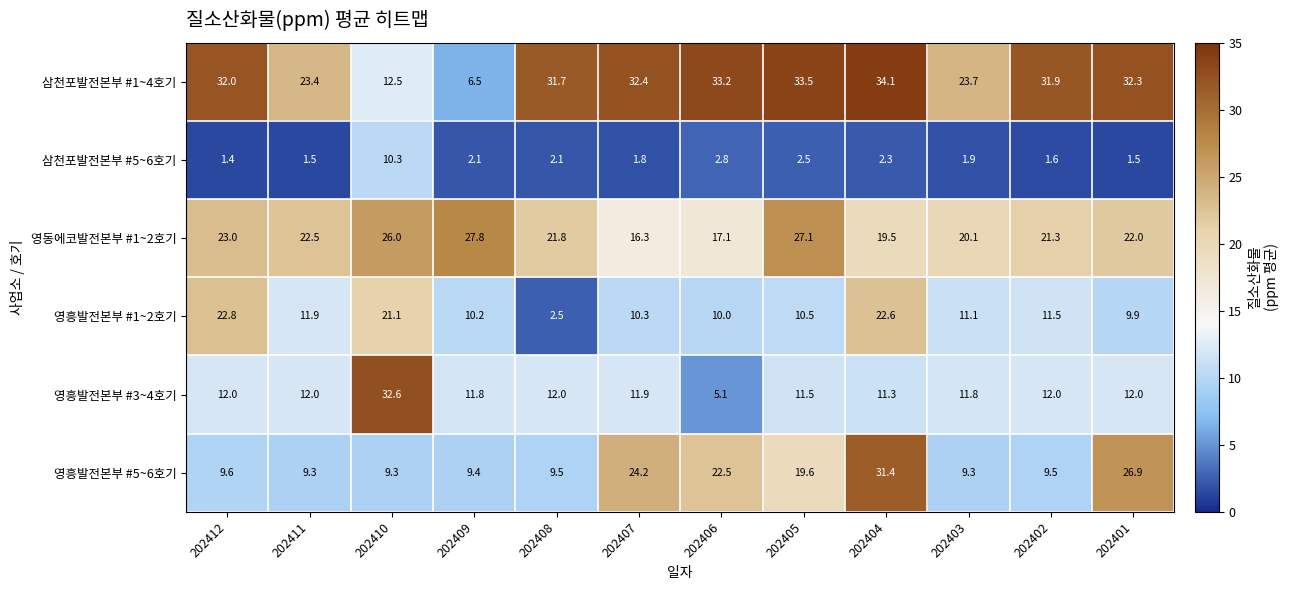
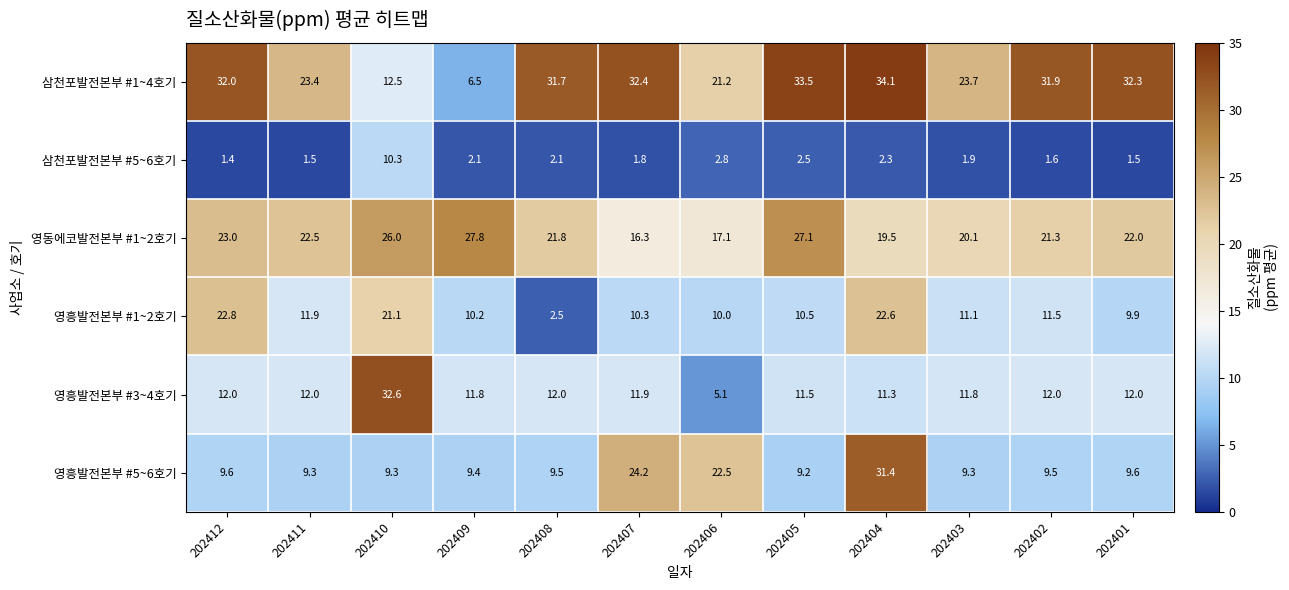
  {
    "삼천포발전본부 #1~4호기": {
      "202412": 32.0,
      "202411": 23.4,
      "202410": 12.5,
      "202409": 6.5,
      "202408": 31.7,
      "202407": 32.4,
-     "202406": 33.2,
+     "202406": 21.2,
      "202405": 33.5,
      "202404": 34.1,
      "202403": 23.7,
      "202402": 31.9,
      "202401": 32.3
    },
    "삼천포발전본부 #5~6호기": {
      "202412": 1.4,
      "202411": 1.5,
      "202410": 10.3,
      "202409": 2.1,
      "202408": 2.1,
      "202407": 1.8,
      "202406": 2.8,
      "202405": 2.5,
      "202404": 2.3,
      "202403": 1.9,
      "202402": 1.6,
      "202401": 1.5
    },
    "영동에코발전본부 #1~2호기": {
      "202412": 23.0,
      "202411": 22.5,
      "202410": 26.0,
      "202409": 27.8,
      "202408": 21.8,
      "202407": 16.3,
      "202406": 17.1,
      "202405": 27.1,
      "202404": 19.5,
      "202403": 20.1,
      "202402": 21.3,
      "202401": 22.0
    },
    "영흥발전본부 #1~2호기": {
      "202412": 22.8,
      "202411": 11.9,
      "202410": 21.1,
      "202409": 10.2,
      "202408": 2.5,
      "202407": 10.3,
      "202406": 10.0,
      "202405": 10.5,
      "202404": 22.6,
      "202403": 11.1,
      "202402": 11.5,
      "202401": 9.9
    },
    "영흥발전본부 #3~4호기": {
      "202412": 12.0,
      "202411": 12.0,
      "202410": 32.6,
      "202409": 11.8,
      "202408": 12.0,
      "202407": 11.9,
      "202406": 5.1,
      "202405": 11.5,
      "202404": 11.3,
      "202403": 11.8,
      "202402": 12.0,
      "202401": 12.0
    },
    "영흥발전본부 #5~6호기": {
      "202412": 9.6,
      "202411": 9.3,
      "202410": 9.3,
      "202409": 9.4,
      "202408": 9.5,
      "202407": 24.2,
      "202406": 22.5,
-     "202405": 19.6,
+     "202405": 9.2,
      "202404": 31.4,
      "202403": 9.3,
      "202402": 9.5,
-     "202401": 26.9
+     "202401": 9.6
    }
  }
